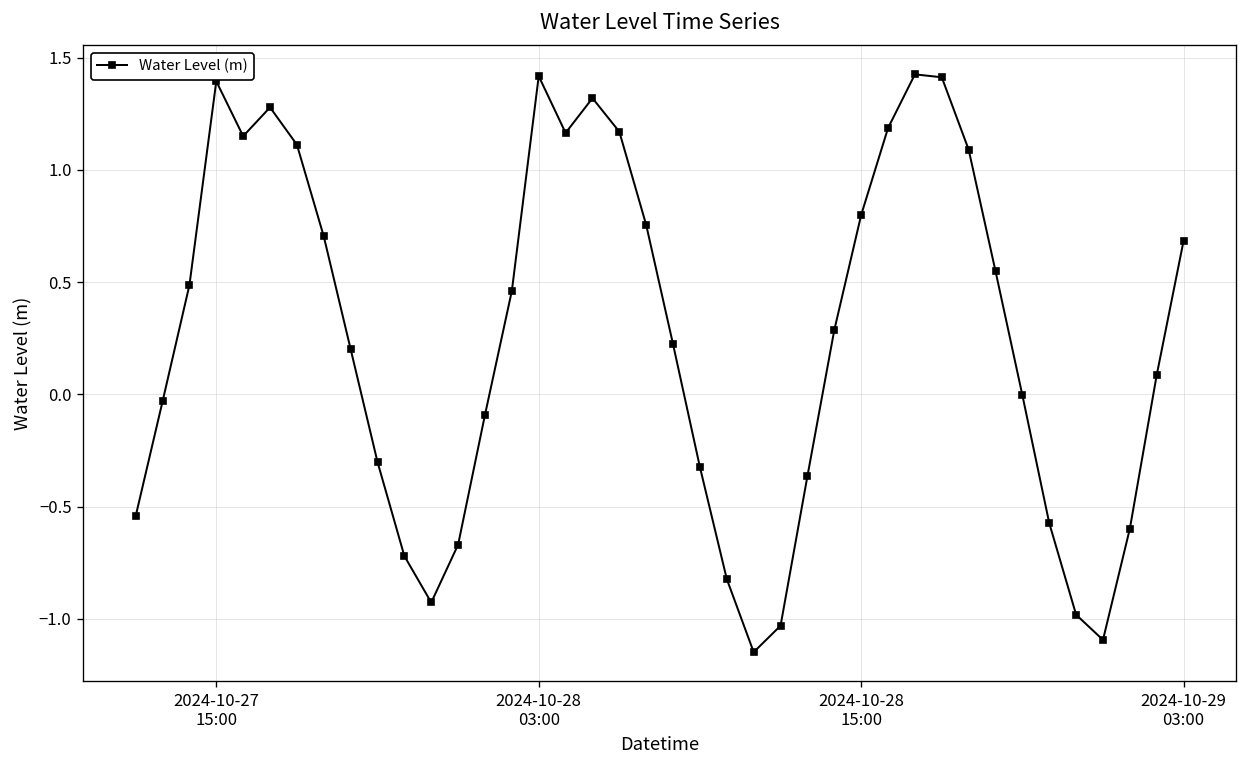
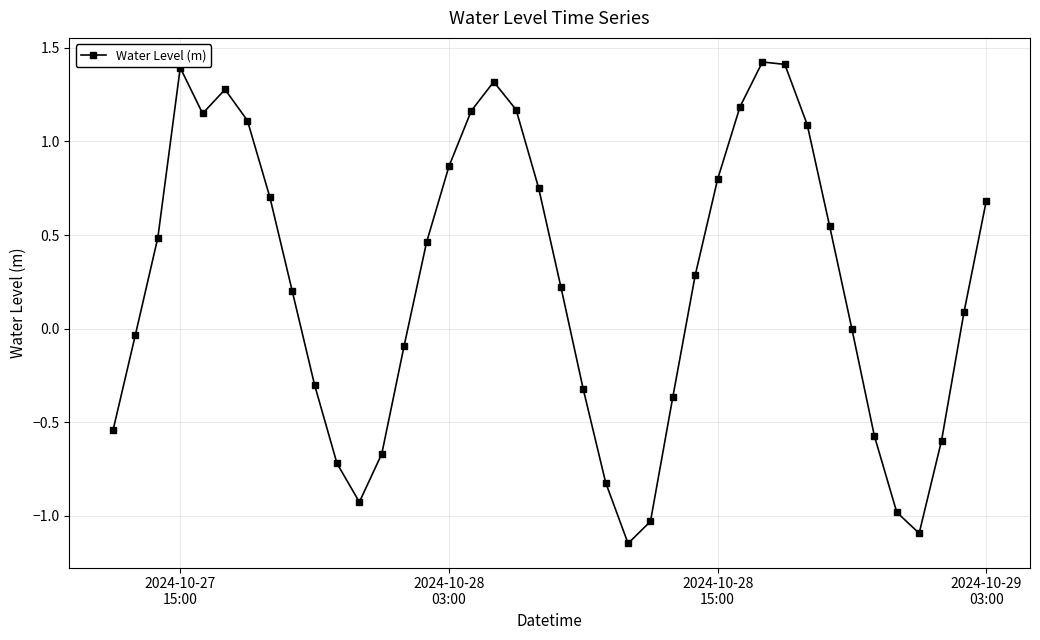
  {
    "2024-10-27 15:00": 1.39,
-   "2024-10-28 03:00": 1.42,
+   "2024-10-28 03:00": 0.87,
    "2024-10-28 15:00": 0.80,
    "2024-10-29 03:00": 0.68
  }
